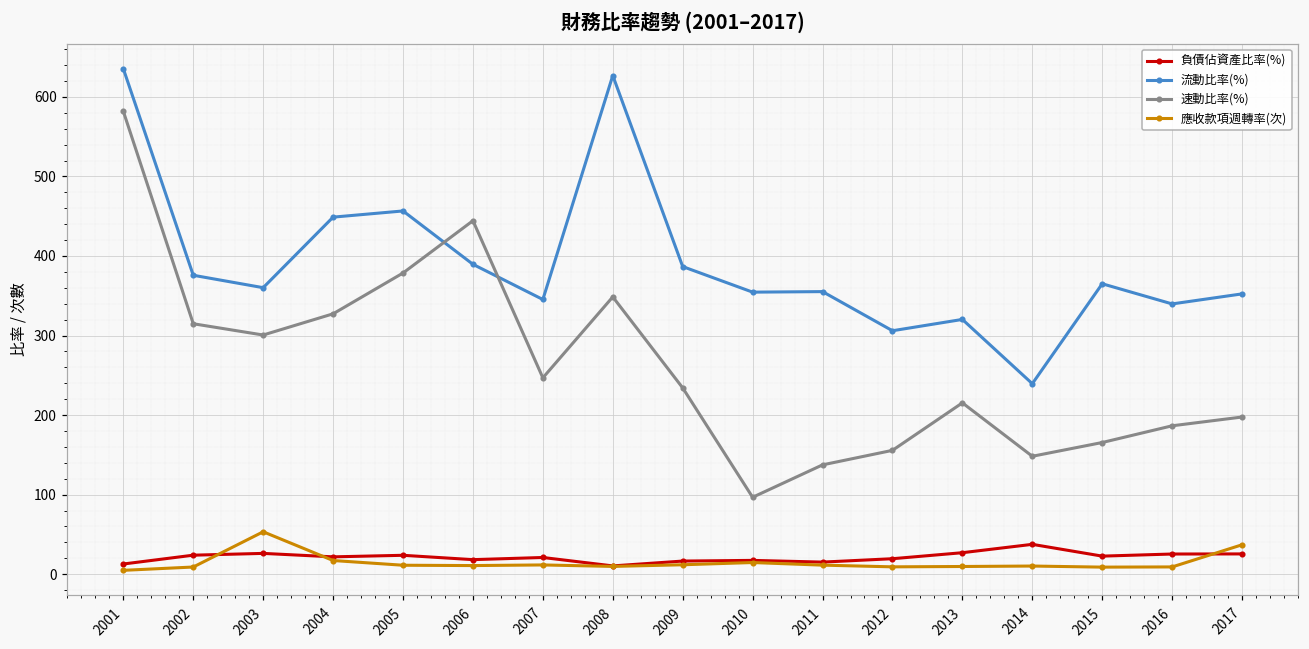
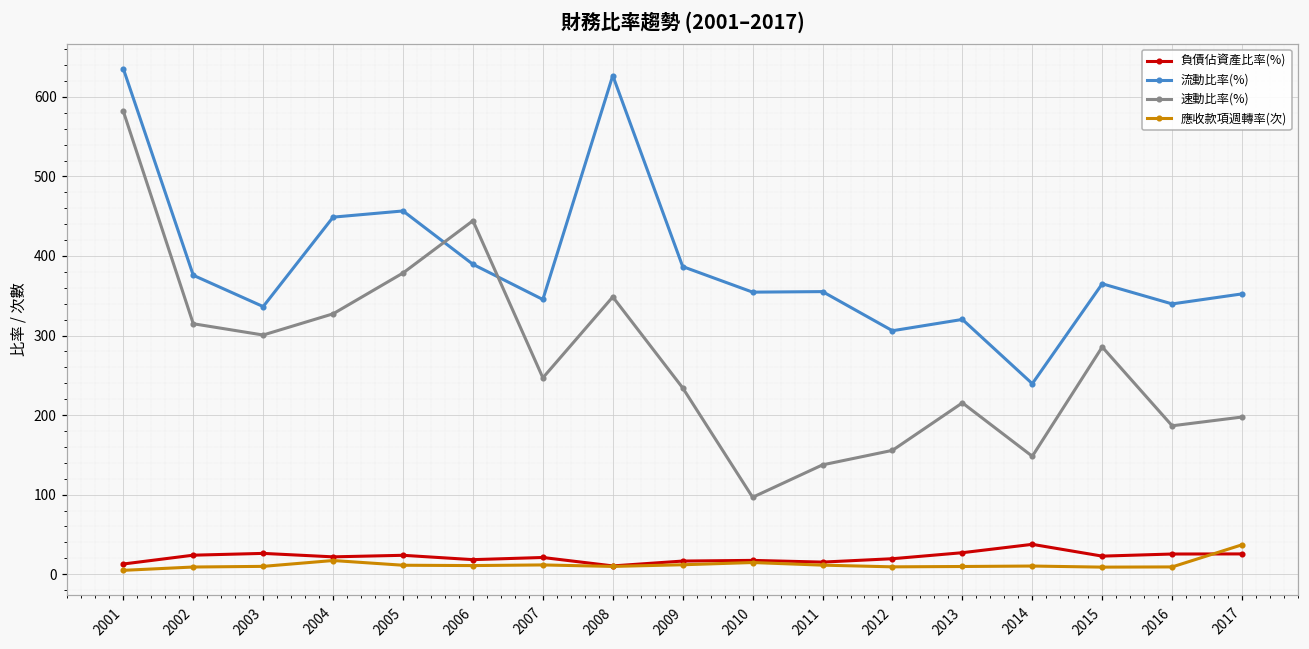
  {
    "負債佔資產比率(%)": {
      "2001": 10,
      "2002": 20,
      "2003": 30,
      "2004": 20,
      "2005": 20,
      "2006": 20,
      "2007": 20,
      "2009": 20,
      "2011": 20,
      "2012": 20,
      "2013": 30,
      "2014": 40,
      "2015": 20,
      "2016": 30,
      "2017": 30
    },
    "流動比率(%)": {
      "2001": 640,
      "2002": 380,
-     "2003": 360,
+     "2003": 340,
      "2004": 450,
      "2005": 460,
      "2006": 390,
      "2007": 350,
      "2008": 630,
      "2009": 390,
      "2010": 350,
      "2011": 360,
      "2012": 310,
      "2013": 320,
      "2014": 240,
      "2015": 370,
      "2016": 340,
      "2017": 350
    },
    "速動比率(%)": {
      "2001": 580,
      "2002": 310,
      "2003": 300,
      "2004": 330,
      "2005": 380,
      "2006": 440,
      "2007": 250,
      "2008": 350,
      "2009": 230,
      "2010": 100,
      "2011": 140,
      "2012": 160,
      "2013": 220,
      "2014": 150,
-     "2015": 170,
+     "2015": 290,
      "2016": 190,
      "2017": 200
    },
    "應收款項週轉率(次)": {
      "2001": 0,
      "2002": 10,
-     "2003": 50,
+     "2003": 10,
      "2004": 20,
      "2005": 10,
      "2006": 10,
      "2007": 10,
      "2009": 10,
      "2011": 10,
      "2012": 10,
      "2013": 10,
      "2014": 10,
      "2015": 10,
      "2016": 10,
      "2017": 40
    }
  }
